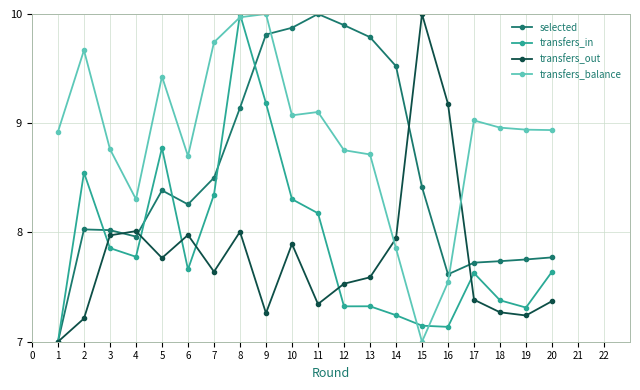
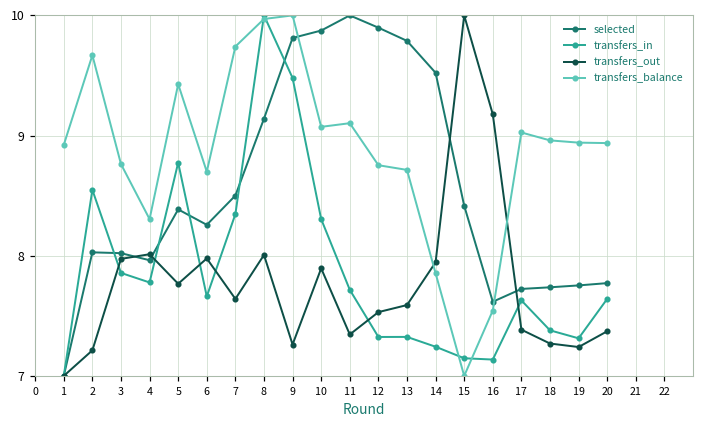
  {
    "transfers_in": {
      "2": 8.55,
      "3": 7.86,
      "4": 7.78,
      "5": 8.77,
      "6": 7.66,
      "7": 8.35,
      "8": 10.00,
-     "9": 9.18,
+     "9": 9.48,
      "10": 8.30,
-     "11": 8.18,
+     "11": 7.72,
      "12": 7.32,
      "13": 7.32,
      "14": 7.24,
      "15": 7.15,
      "16": 7.14,
      "17": 7.63,
      "18": 7.38,
      "19": 7.31,
      "20": 7.64
    },
    "transfers_balance": {
      "1": 8.92,
      "2": 9.67,
      "3": 8.76,
      "4": 8.30,
      "5": 9.43,
      "6": 8.70,
      "7": 9.74,
      "8": 9.97,
      "9": 10.00,
      "10": 9.07,
      "11": 9.10,
      "12": 8.75,
      "13": 8.71,
      "14": 7.85,
      "15": 7.00,
      "16": 7.54,
      "17": 9.03,
      "18": 8.96,
      "19": 8.94,
      "20": 8.94
    }
  }
